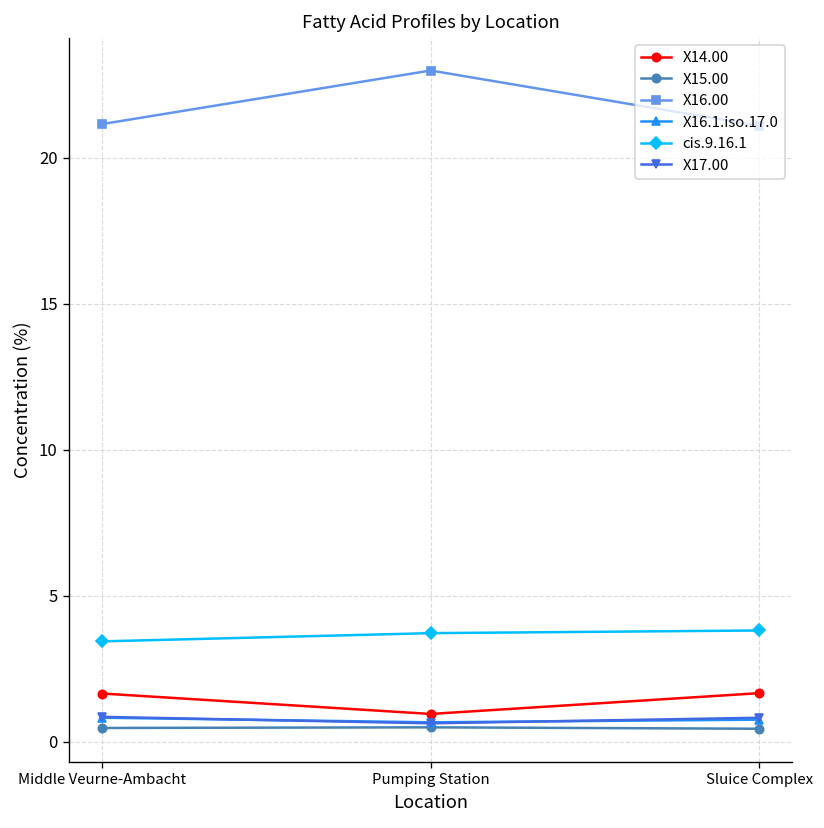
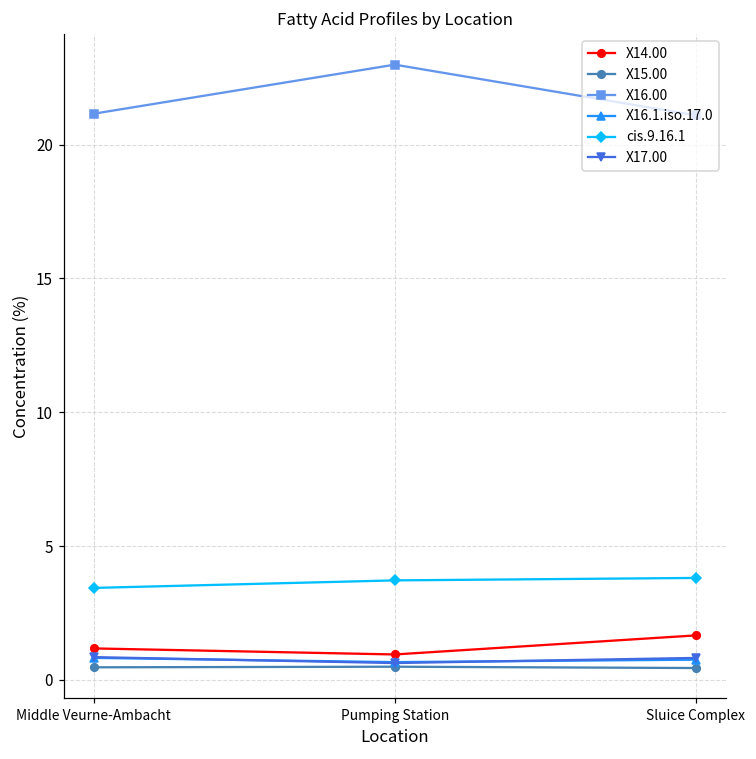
  {
    "X14.00": {
-     "Middle Veurne-Ambacht": 1.6,
+     "Middle Veurne-Ambacht": 1.2,
      "Pumping Station": 0.9,
      "Sluice Complex": 1.7
    }
  }
